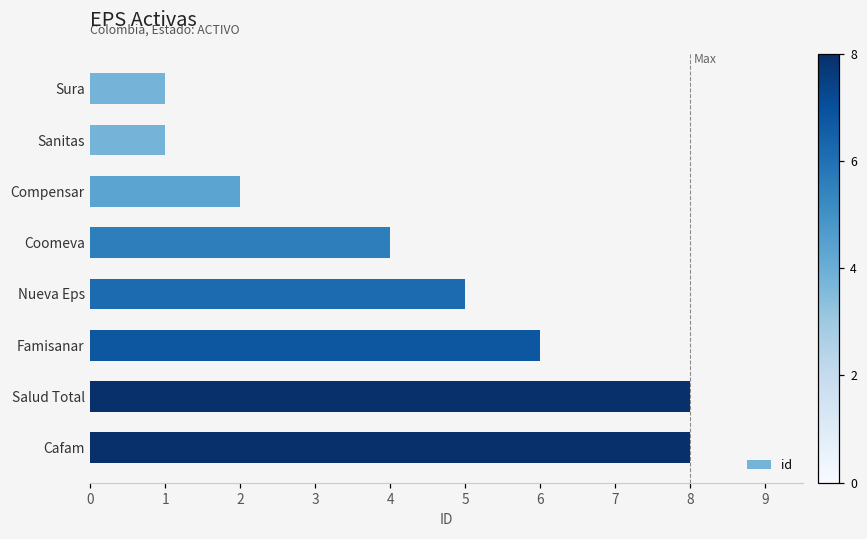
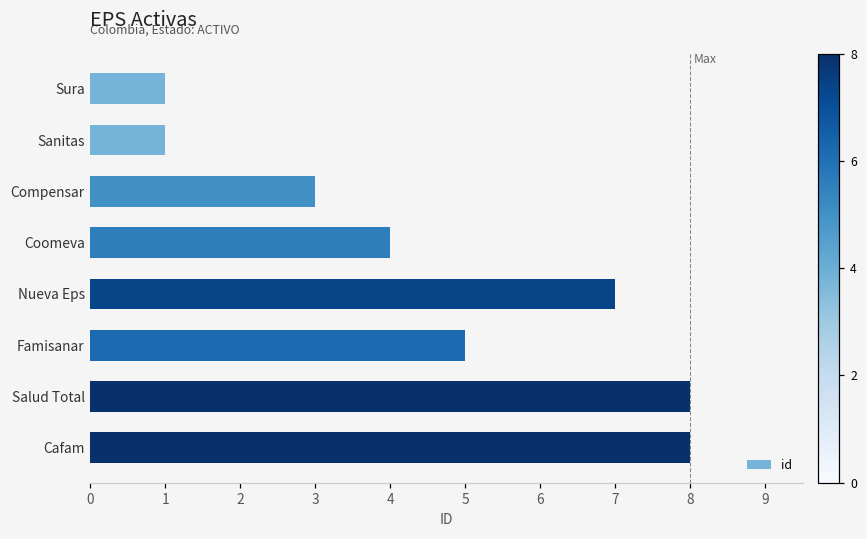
  {
    "Sura": 1,
    "Sanitas": 1,
-   "Compensar": 2,
+   "Compensar": 3,
    "Coomeva": 4,
-   "Nueva Eps": 5,
-   "Famisanar": 6,
+   "Nueva Eps": 7,
+   "Famisanar": 5,
    "Salud Total": 8,
    "Cafam": 8
  }
